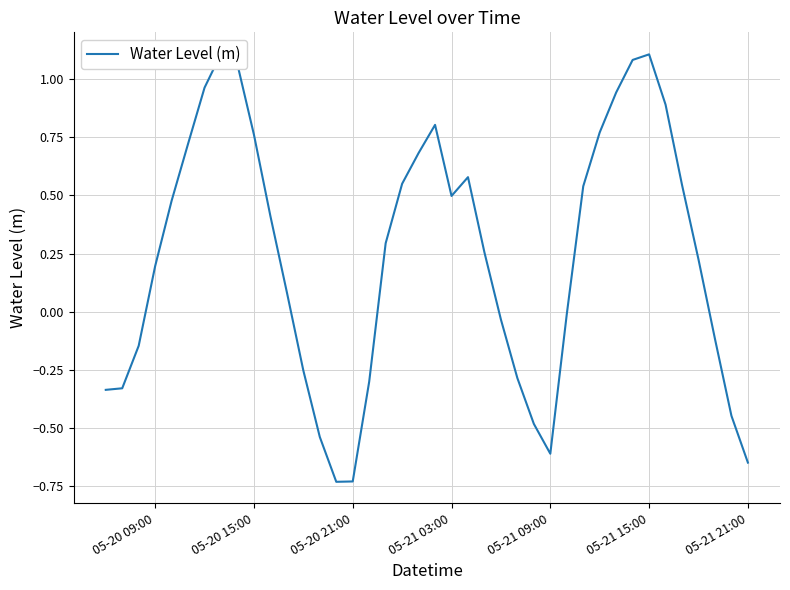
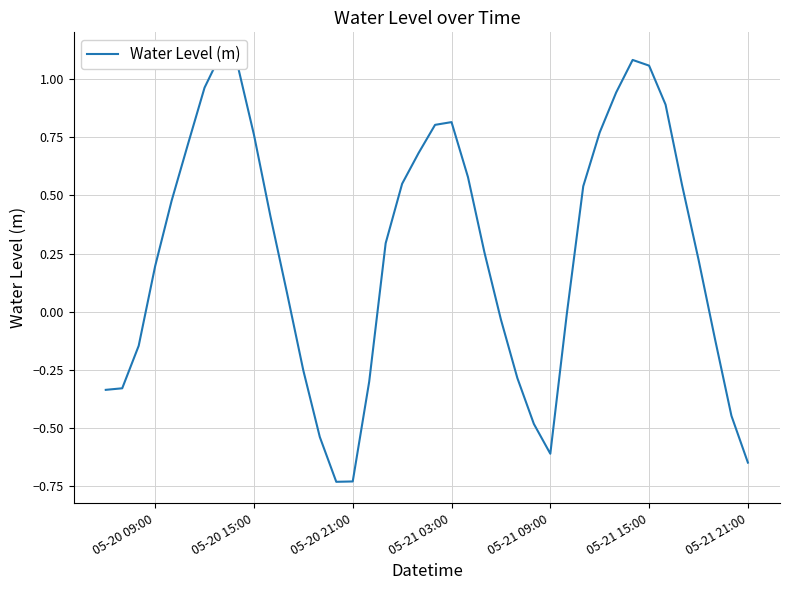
  {
    "05-20 09:00": 0.20,
    "05-20 15:00": 0.76,
    "05-20 21:00": -0.73,
-   "05-21 03:00": 0.50,
+   "05-21 03:00": 0.81,
    "05-21 09:00": -0.61,
-   "05-21 15:00": 1.11,
+   "05-21 15:00": 1.06,
    "05-21 21:00": -0.65
  }
